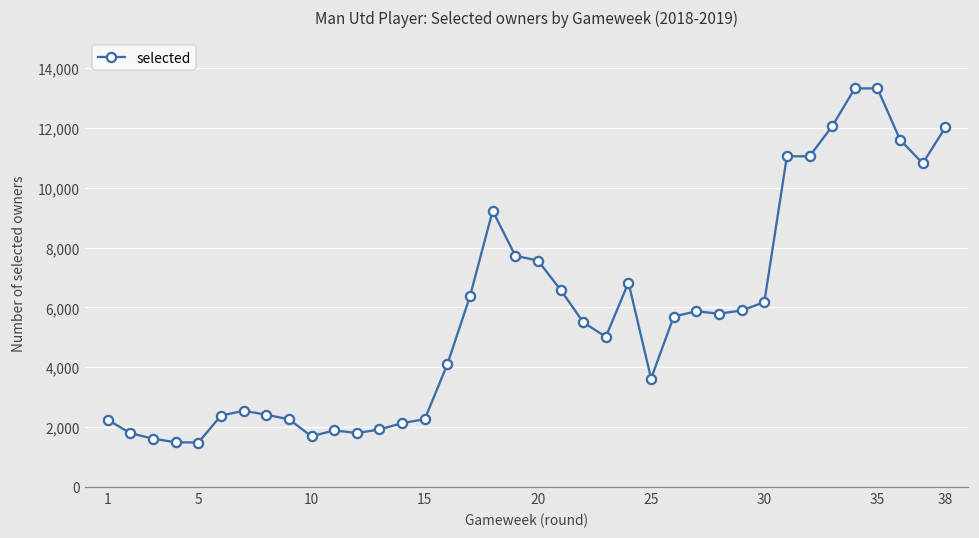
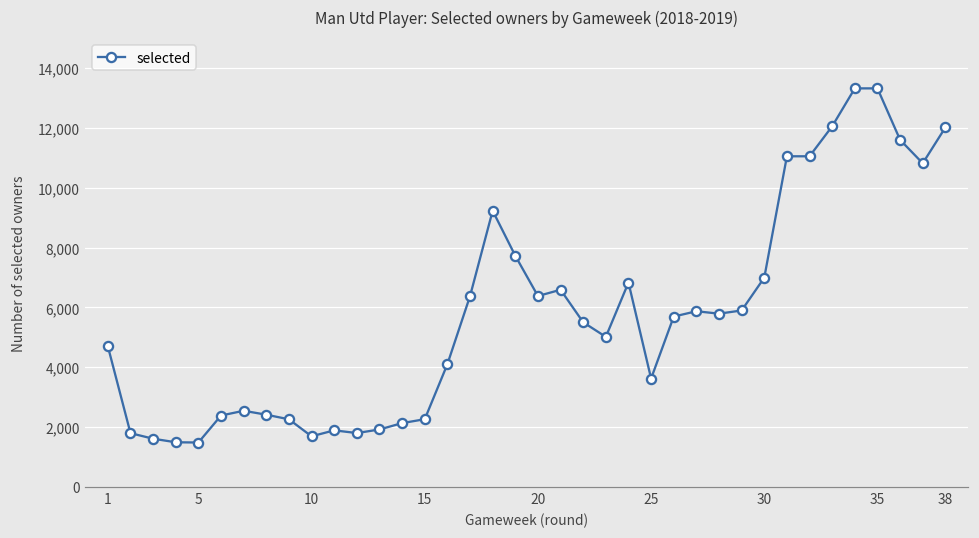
  {
-   "1": "2,200",
+   "1": "4,700",
    "5": "1,500",
    "10": "1,700",
    "15": "2,300",
-   "20": "7,600",
+   "20": "6,400",
    "25": "3,600",
-   "30": "6,200",
+   "30": "7,000",
    "35": "13,300",
    "38": "12,000"
  }
